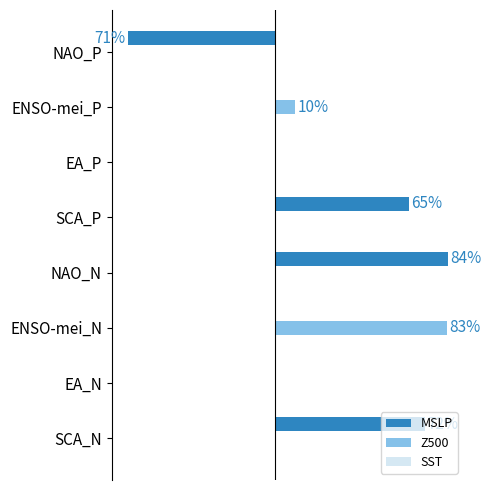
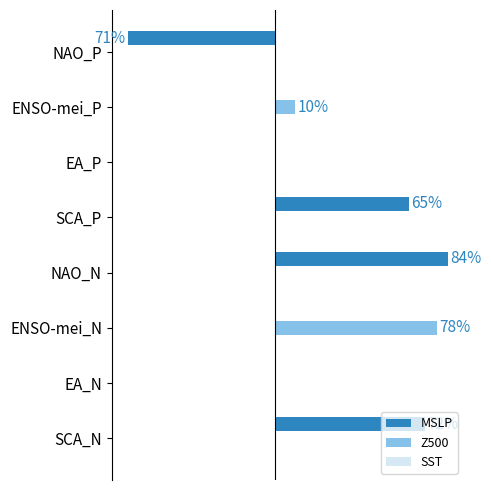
  {
    "MSLP": {
      "SCA_P": "65%",
      "NAO_N": "84%"
    },
    "Z500": {
      "ENSO-mei_P": "10%",
-     "ENSO-mei_N": "83%"
+     "ENSO-mei_N": "78%"
    }
  }
